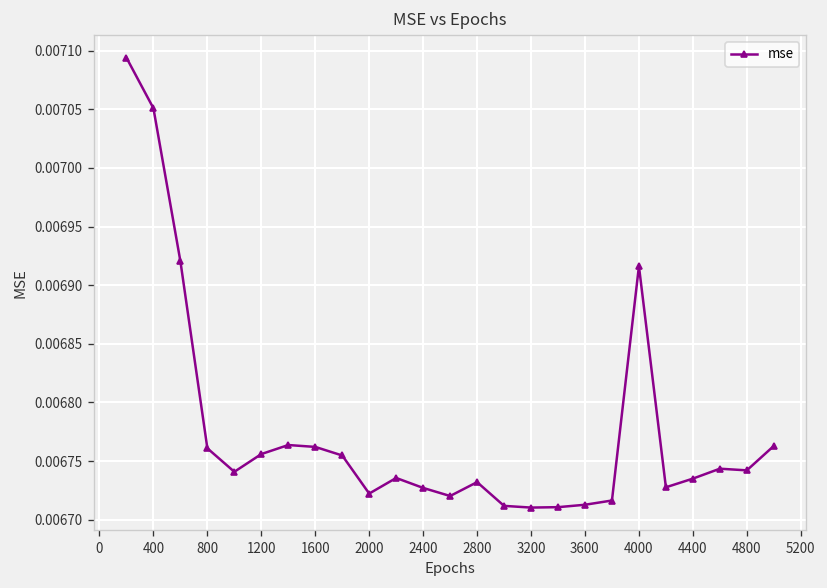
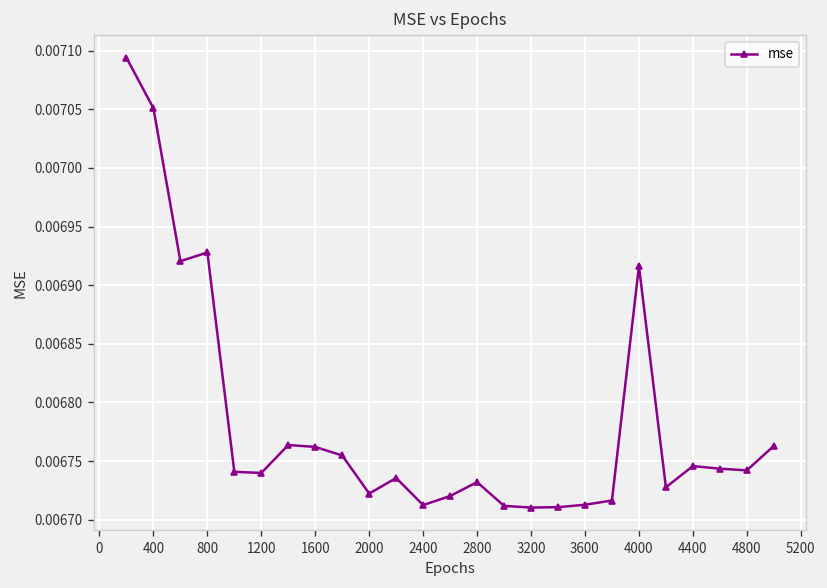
  {
    "400": 0.00705,
-   "800": 0.00676,
-   "1200": 0.00676,
+   "800": 0.00693,
+   "1200": 0.00674,
    "1600": 0.00676,
    "2000": 0.00672,
-   "2400": 0.00673,
+   "2400": 0.00671,
    "2800": 0.00673,
    "3200": 0.00671,
    "3600": 0.00671,
    "4000": 0.00692,
-   "4400": 0.00674,
+   "4400": 0.00675,
    "4800": 0.00674
  }
